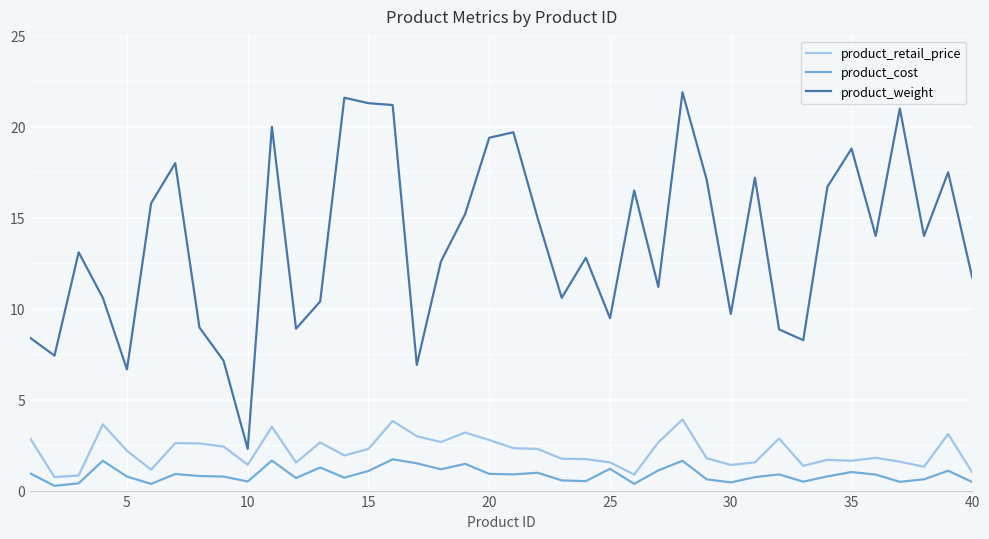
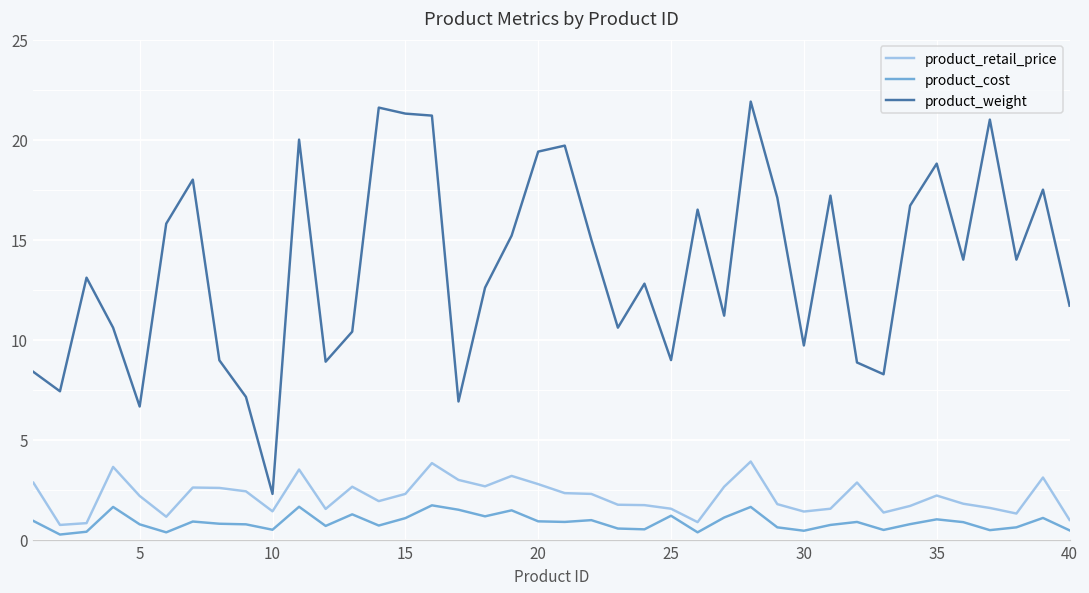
  {
    "product_retail_price": {
      "5": 2.2,
      "10": 1.4,
      "15": 2.3,
      "20": 2.8,
      "25": 1.6,
      "30": 1.4,
-     "35": 1.6,
+     "35": 2.2,
      "40": 1.0
    },
    "product_cost": {
      "5": 0.8,
      "10": 0.5,
      "15": 1.1,
      "20": 0.9,
      "25": 1.2,
      "30": 0.5,
      "35": 1.0,
      "40": 0.5
    },
    "product_weight": {
      "5": 6.7,
      "10": 2.3,
      "15": 21.3,
      "20": 19.4,
-     "25": 9.5,
+     "25": 9.0,
      "30": 9.7,
      "35": 18.8,
      "40": 11.7
    }
  }
